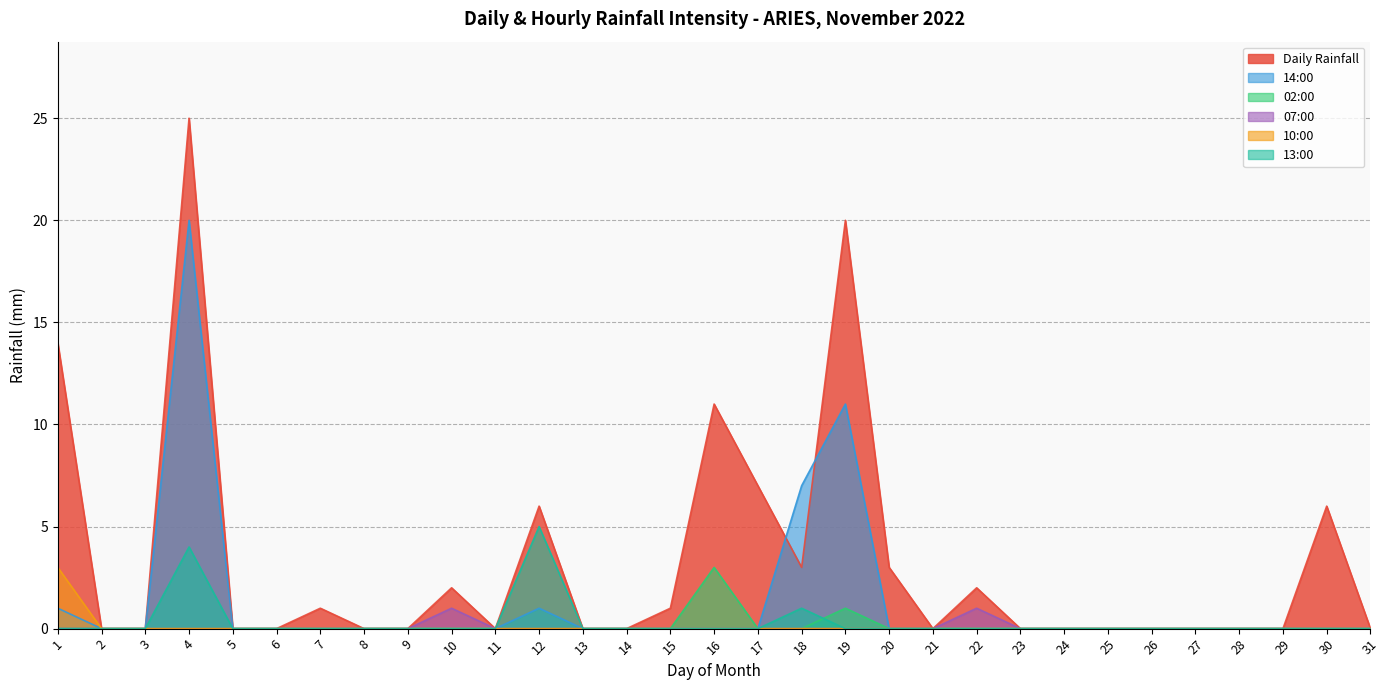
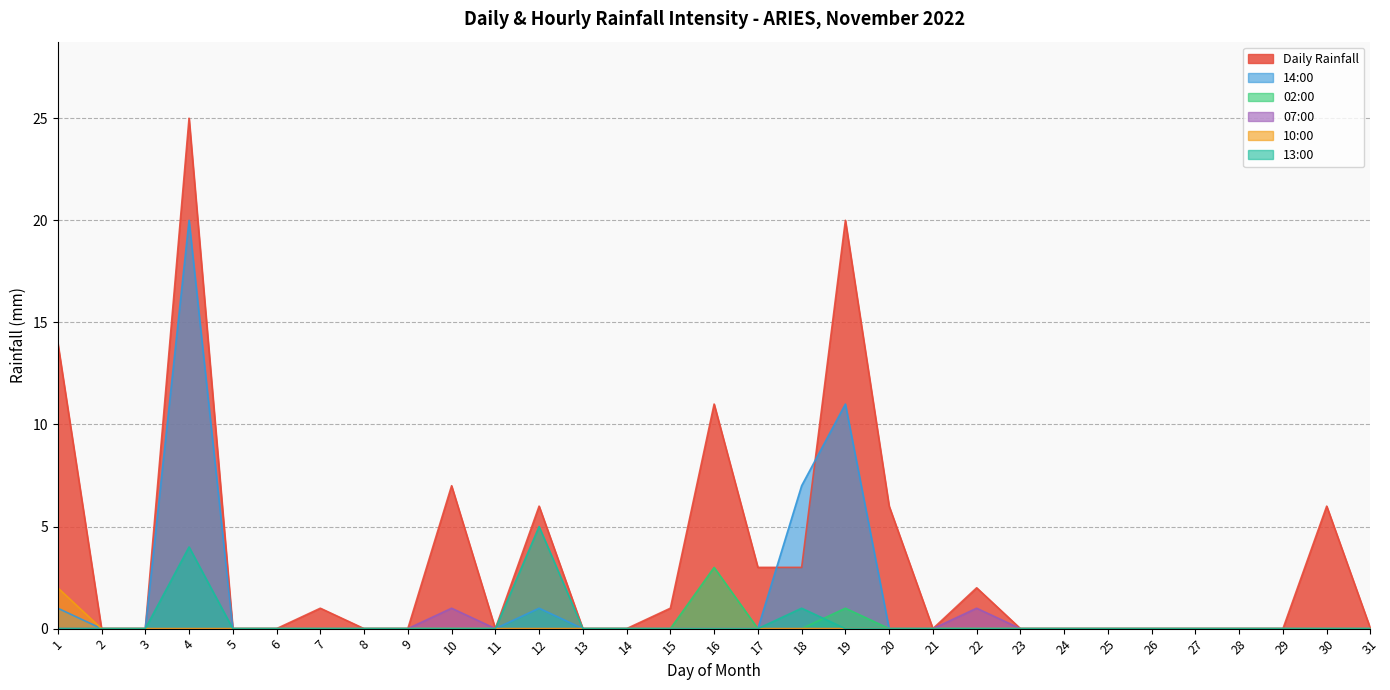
  {
    "Daily Rainfall": {
      "1": 14,
      "4": 25,
      "7": 1,
-     "10": 2,
+     "10": 7,
      "12": 6,
      "15": 1,
      "16": 11,
-     "17": 7,
+     "17": 3,
      "18": 3,
      "19": 20,
-     "20": 3,
+     "20": 6,
      "22": 2,
      "30": 6
    },
    "14:00": {
      "1": 1,
      "4": 20,
      "12": 1,
      "18": 7,
      "19": 11
    },
    "07:00": {
      "10": 1,
      "22": 1
    },
    "10:00": {
-     "1": 3
+     "1": 2
    }
  }
